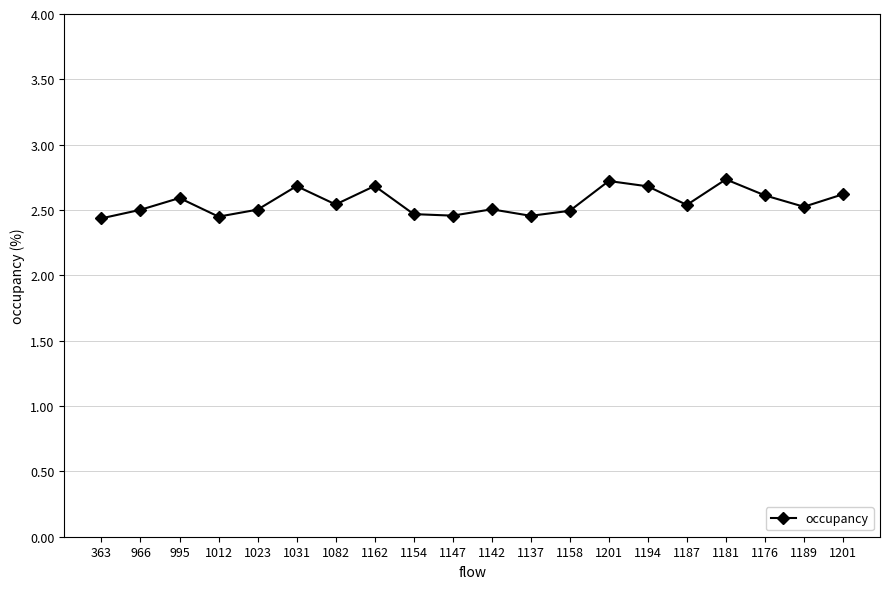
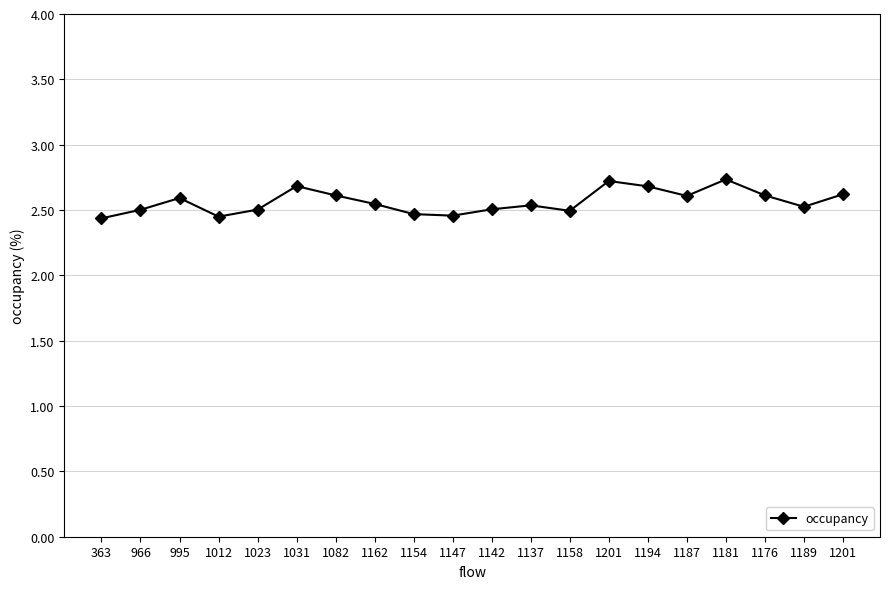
  {
    "363": 2.44,
    "966": 2.50,
    "995": 2.59,
    "1012": 2.45,
    "1023": 2.50,
    "1031": 2.68,
-   "1082": 2.54,
-   "1162": 2.68,
+   "1082": 2.61,
+   "1162": 2.55,
    "1154": 2.47,
    "1147": 2.46,
    "1142": 2.51,
-   "1137": 2.46,
+   "1137": 2.54,
    "1158": 2.49,
    "1194": 2.68,
-   "1187": 2.54,
+   "1187": 2.61,
    "1181": 2.73,
    "1176": 2.61,
    "1189": 2.52
  }
